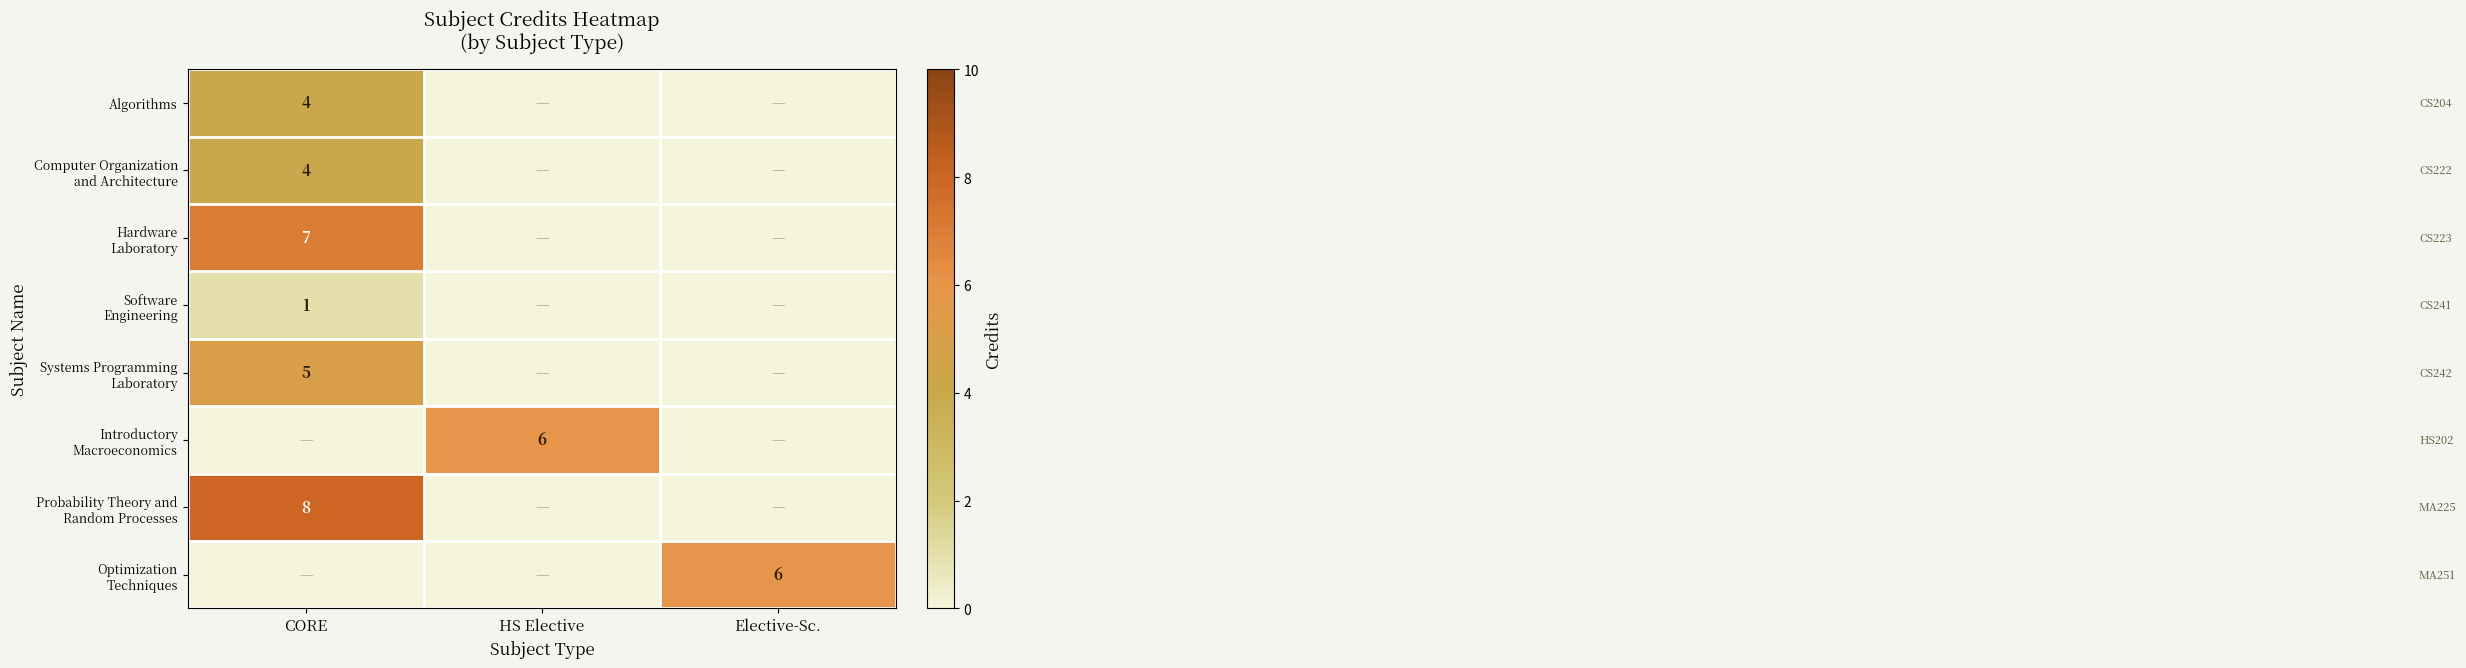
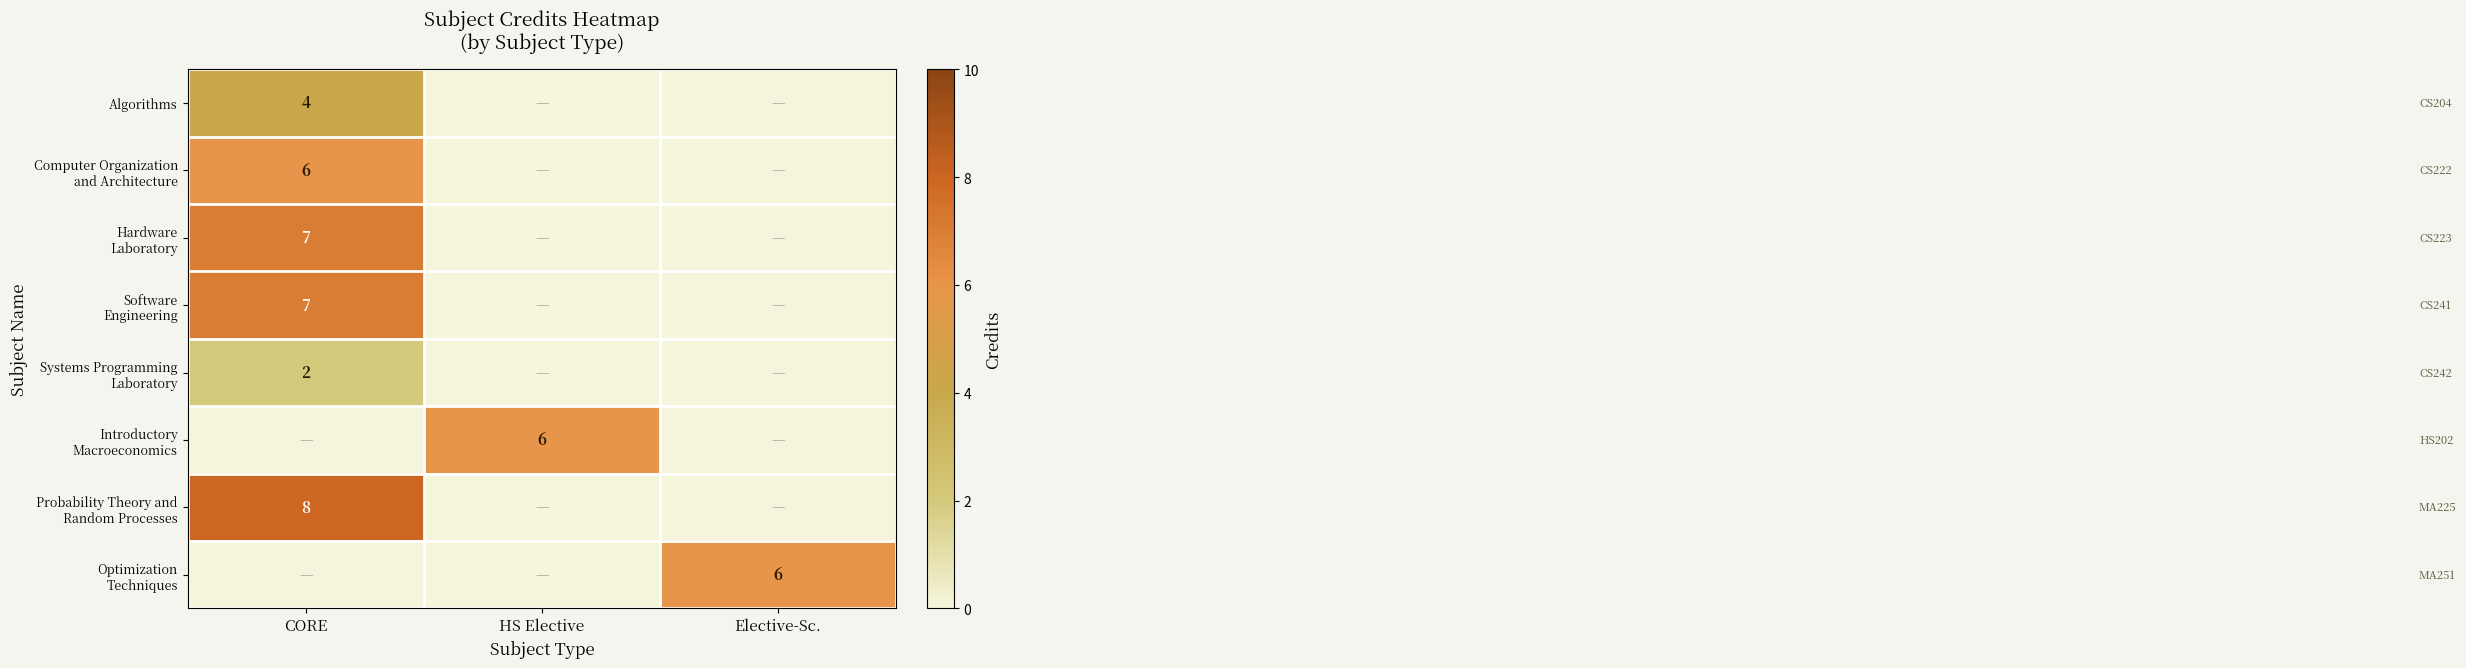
  {
    "Algorithms": {
      "CORE": 4
    },
    "Computer Organization and Architecture": {
-     "CORE": 4
+     "CORE": 6
    },
    "Hardware Laboratory": {
      "CORE": 7
    },
    "Software Engineering": {
-     "CORE": 1
+     "CORE": 7
    },
    "Systems Programming Laboratory": {
-     "CORE": 5
+     "CORE": 2
    },
    "Introductory Macroeconomics": {
      "HS Elective": 6
    },
    "Probability Theory and Random Processes": {
      "CORE": 8
    },
    "Optimization Techniques": {
      "Elective-Sc.": 6
    }
  }
